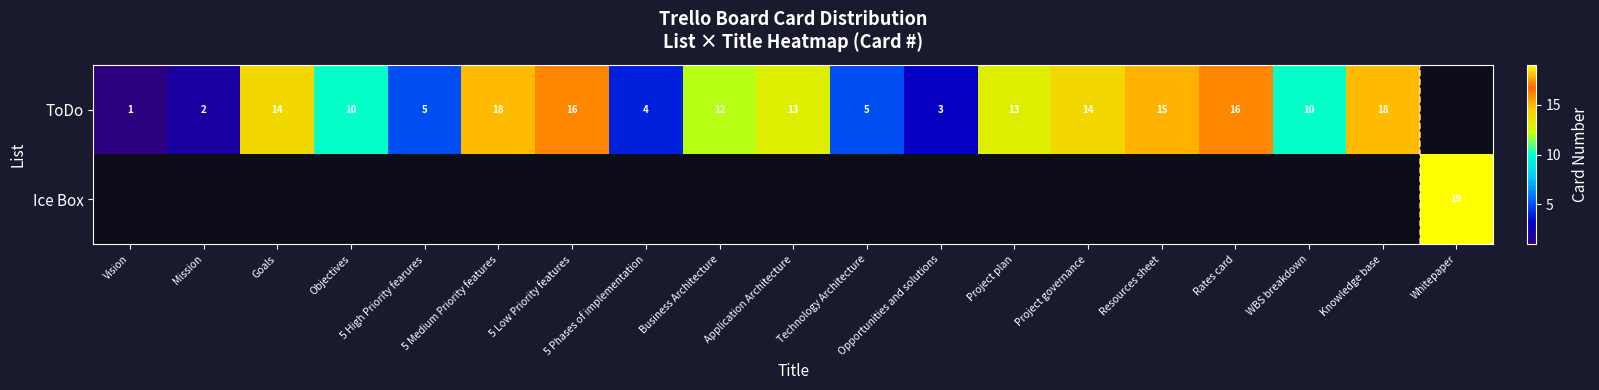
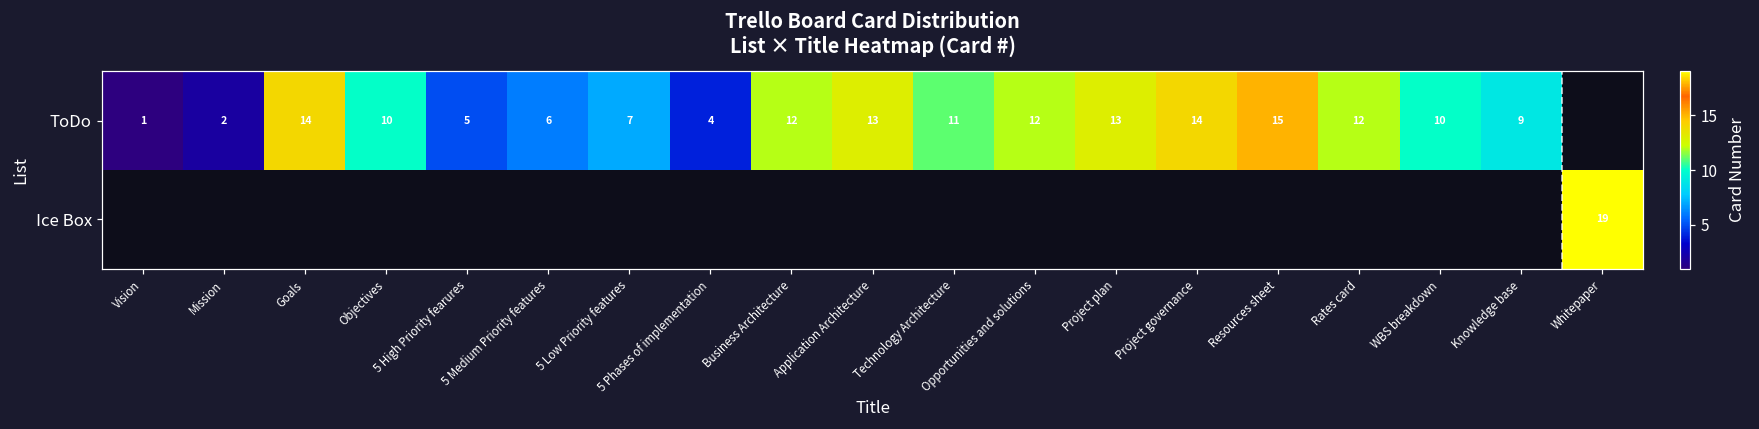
  {
    "ToDo": {
      "Vision": 1,
      "Mission": 2,
      "Goals": 14,
      "Objectives": 10,
      "5 High Priority fearures": 5,
-     "5 Medium Priority features": 18,
-     "5 Low Priority features": 16,
+     "5 Medium Priority features": 6,
+     "5 Low Priority features": 7,
      "5 Phases of implementation": 4,
      "Business Architecture": 12,
      "Application Architecture": 13,
-     "Technology Architecture": 5,
-     "Opportunities and solutions": 3,
+     "Technology Architecture": 11,
+     "Opportunities and solutions": 12,
      "Project plan": 13,
      "Project governance": 14,
      "Resources sheet": 15,
-     "Rates card": 16,
+     "Rates card": 12,
      "WBS breakdown": 10,
-     "Knowledge base": 18
+     "Knowledge base": 9
    },
    "Ice Box": {
      "Whitepaper": 19
    }
  }
